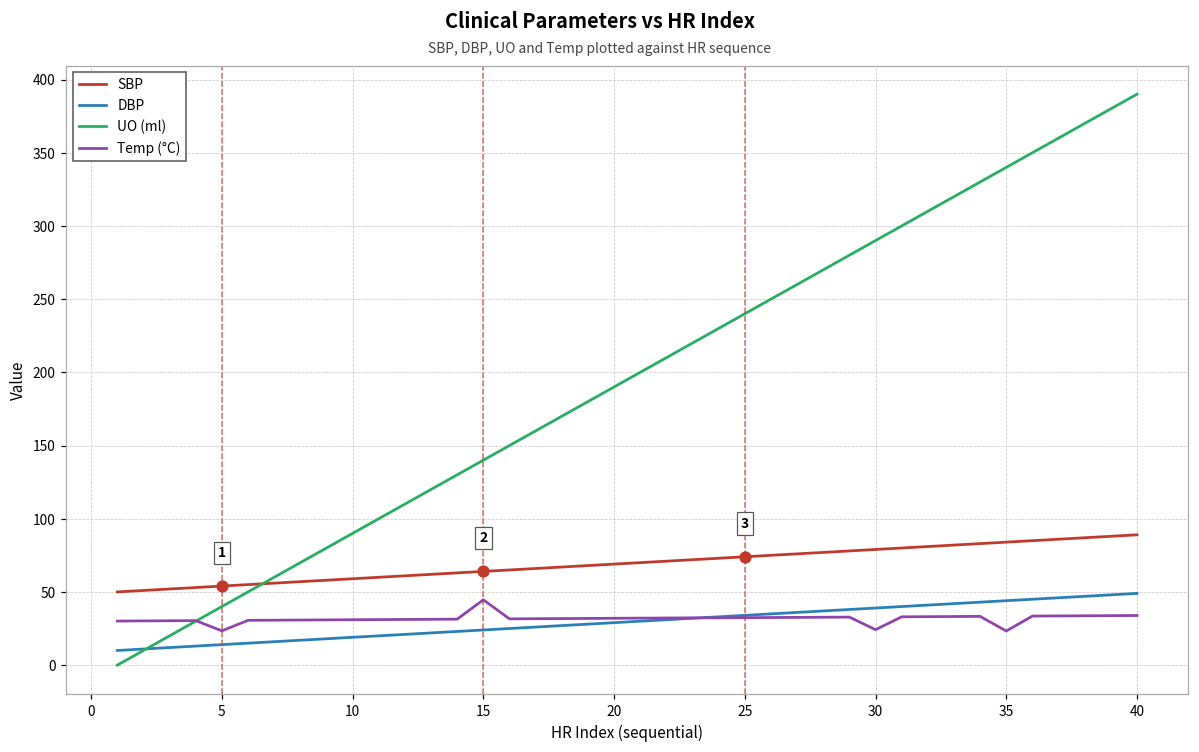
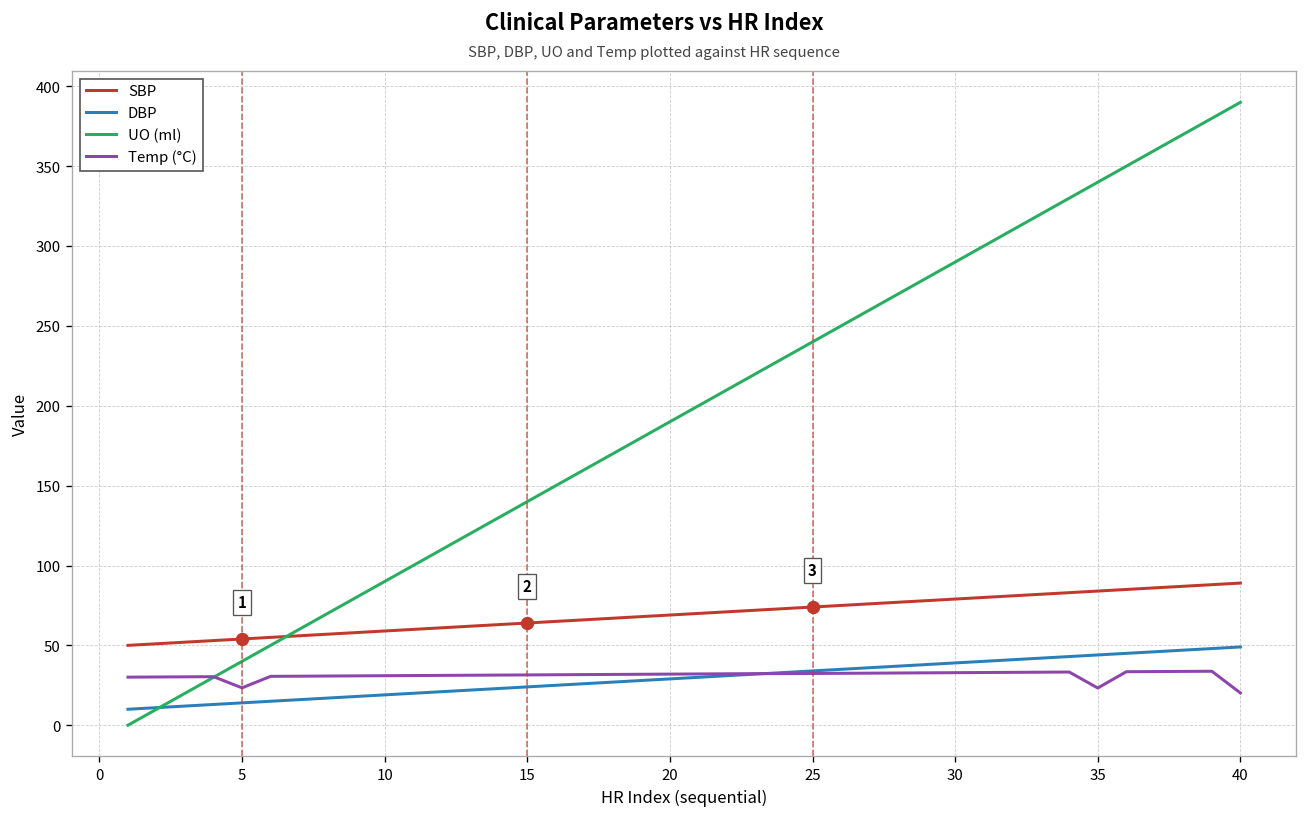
  {
    "DBP": {
      "5": 14,
      "10": 19,
      "15": 24,
      "20": 29,
      "30": 39,
      "35": 44,
      "40": 49
    },
    "UO (ml)": {
      "5": 40,
      "10": 90,
      "15": 140,
      "20": 190,
      "25": 240,
      "30": 290,
      "35": 340,
      "40": 390
    },
    "Temp (°C)": {
      "5": 23,
      "10": 31,
-     "15": 45,
+     "15": 32,
      "20": 32,
-     "30": 24,
+     "30": 33,
      "35": 23,
-     "40": 34
+     "40": 20
    }
  }
